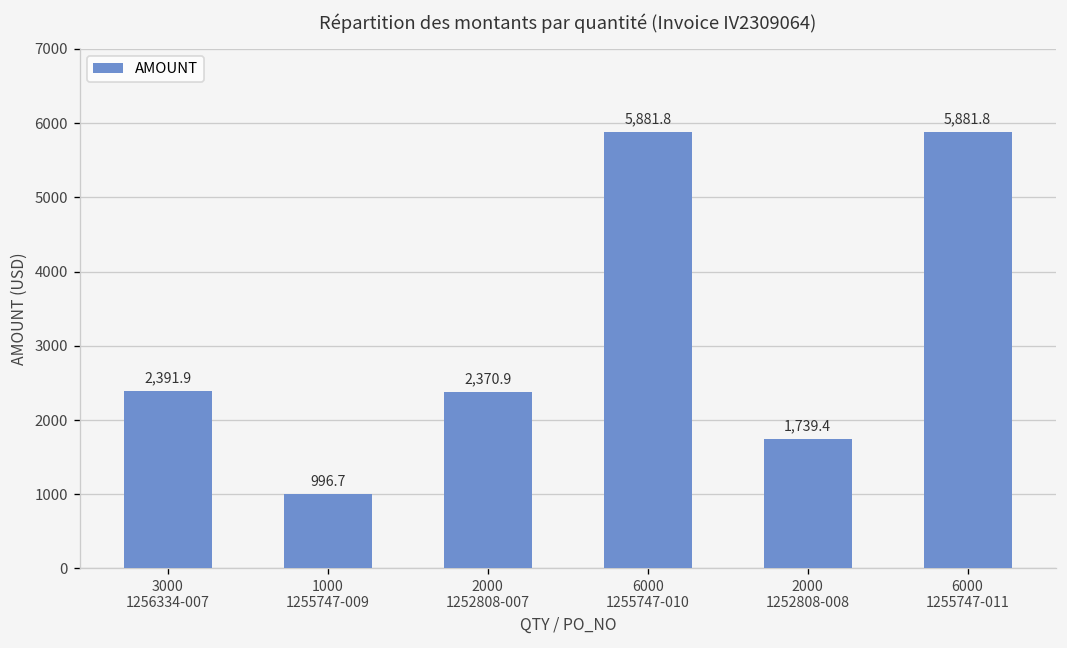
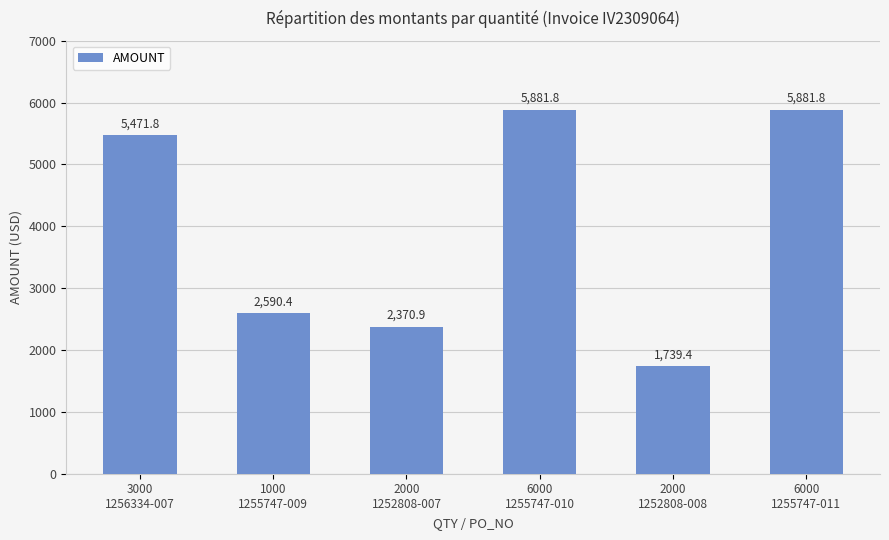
  {
-   "3000 1256334-007": "2,391.9",
-   "1000 1255747-009": "996.7",
+   "3000 1256334-007": "5,471.8",
+   "1000 1255747-009": "2,590.4",
    "2000 1252808-007": "2,370.9",
    "6000 1255747-010": "5,881.8",
    "2000 1252808-008": "1,739.4",
    "6000 1255747-011": "5,881.8"
  }
